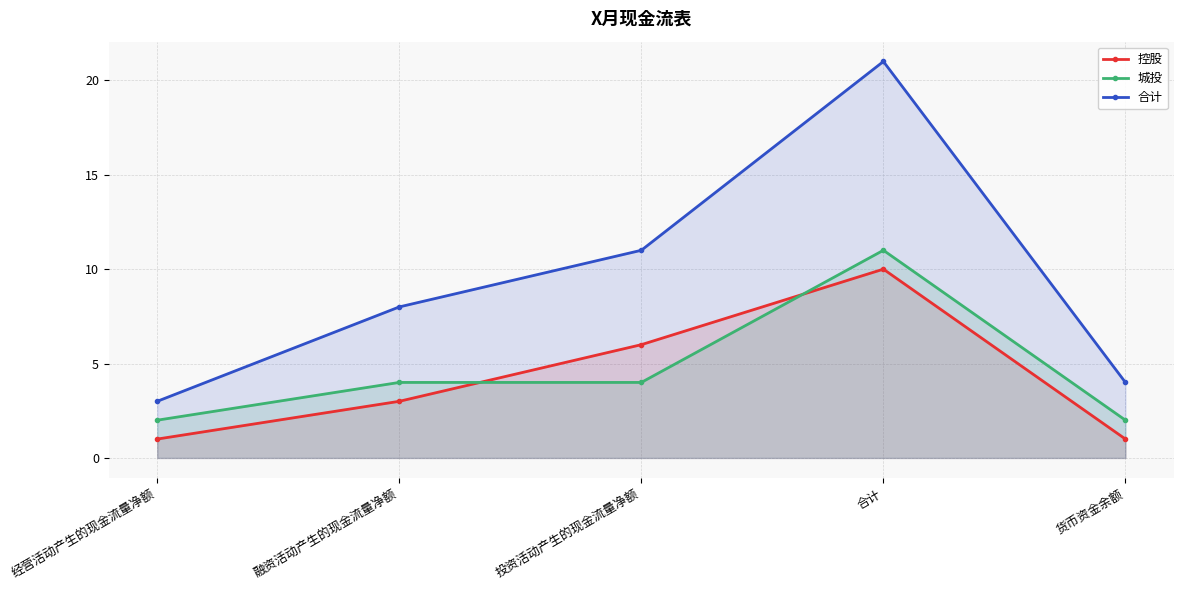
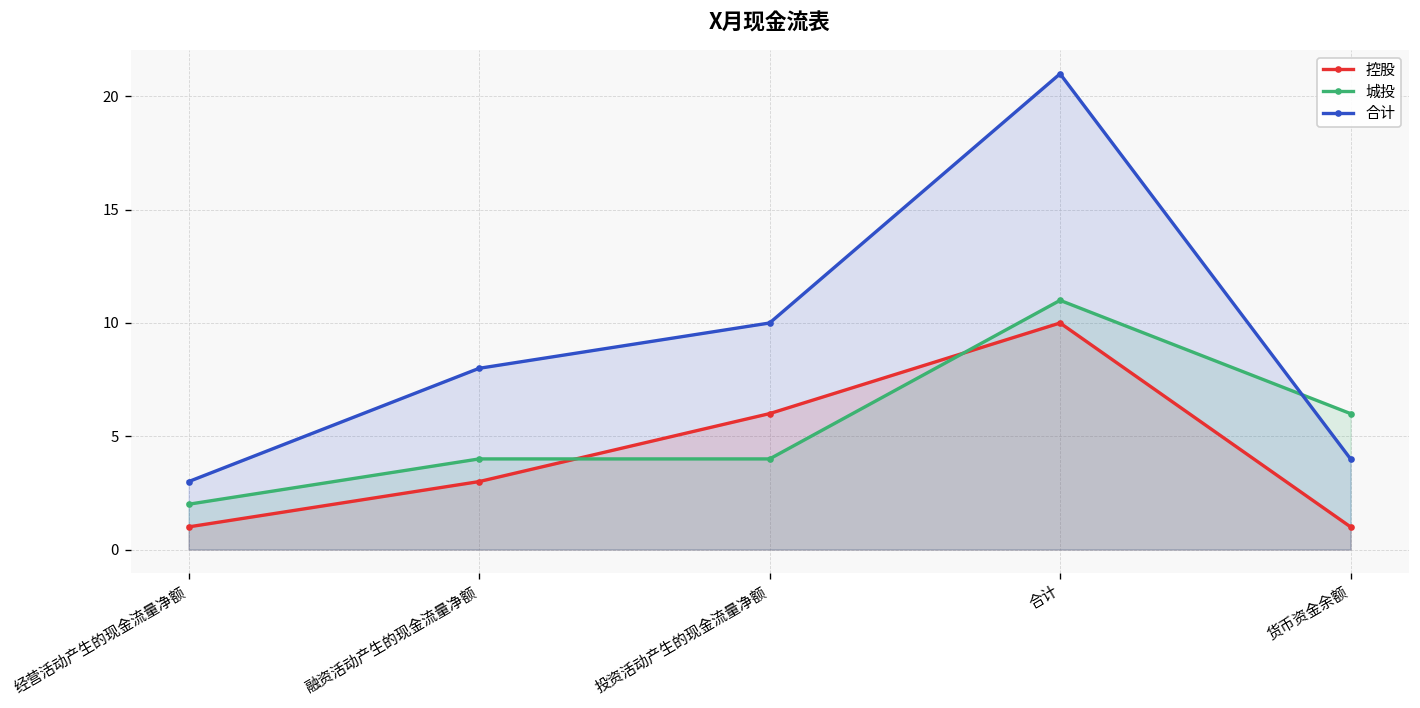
  {
    "控股": {
      "经营活动产生的现金流量净额": 1,
      "融资活动产生的现金流量净额": 3,
      "投资活动产生的现金流量净额": 6,
      "合计": 10,
      "货币资金余额": 1
    },
    "城投": {
      "经营活动产生的现金流量净额": 2,
      "融资活动产生的现金流量净额": 4,
      "投资活动产生的现金流量净额": 4,
      "合计": 11,
-     "货币资金余额": 2
+     "货币资金余额": 6
    },
    "合计": {
      "经营活动产生的现金流量净额": 3,
      "融资活动产生的现金流量净额": 8,
-     "投资活动产生的现金流量净额": 11,
+     "投资活动产生的现金流量净额": 10,
      "合计": 21,
      "货币资金余额": 4
    }
  }
